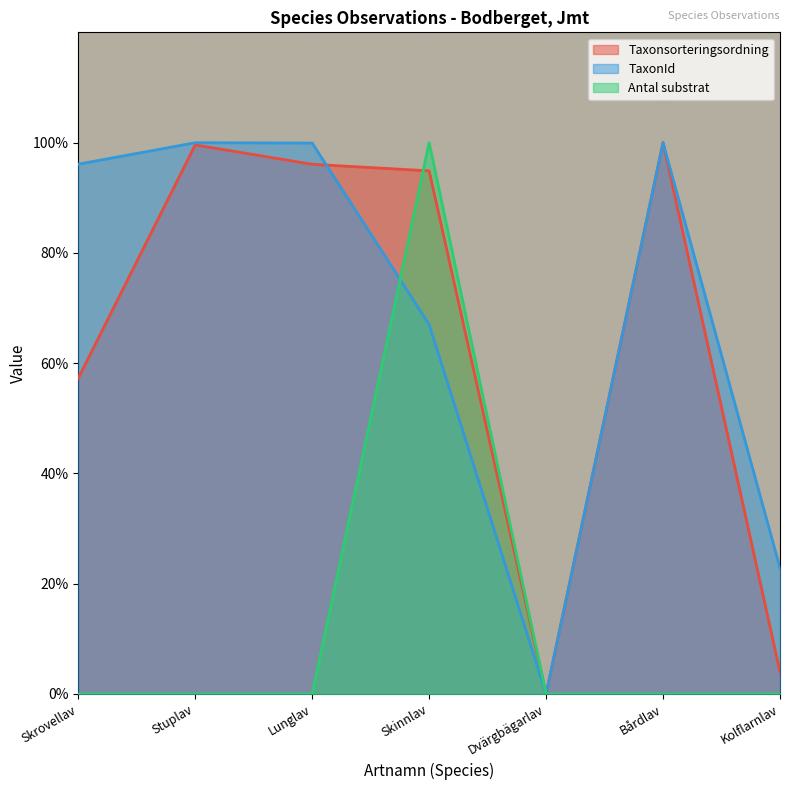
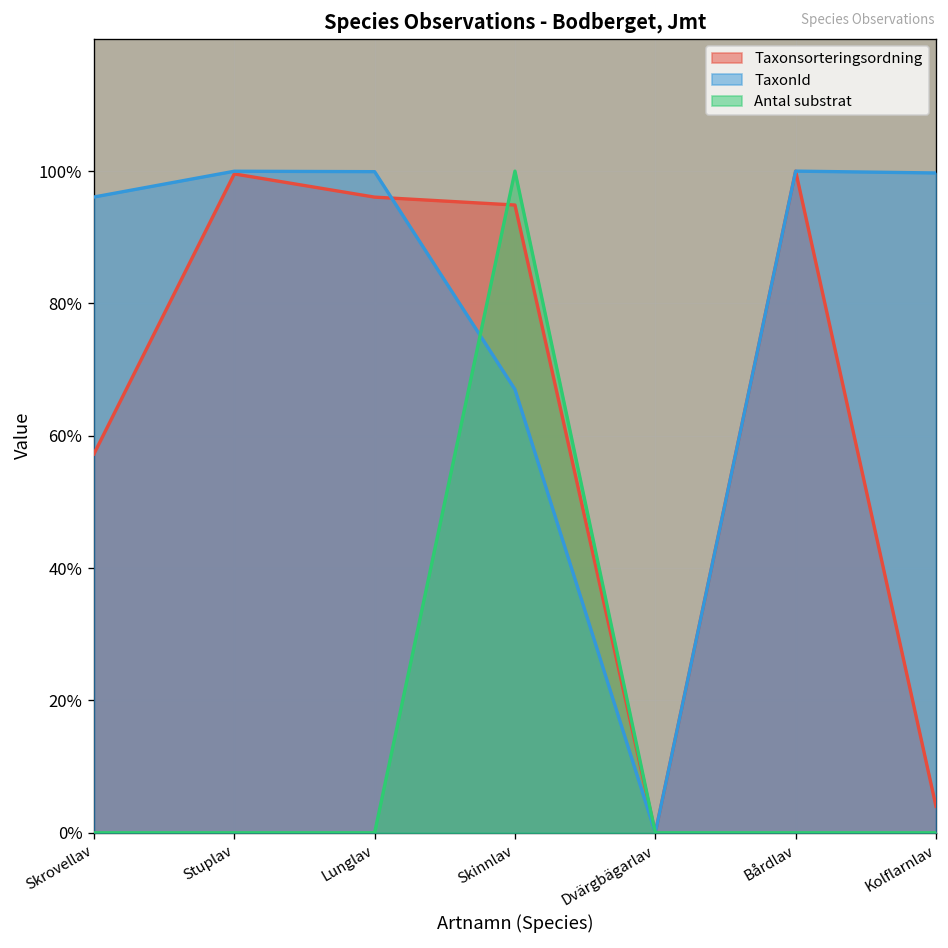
  {
    "Taxonsorteringsordning": {
      "Skrovellav": "57%",
      "Lunglav": "96%",
      "Skinnlav": "95%",
      "Kolflarnlav": "4%"
    },
    "TaxonId": {
      "Skrovellav": "96%",
      "Lunglav": "100%",
      "Skinnlav": "67%",
-     "Kolflarnlav": "23%"
+     "Kolflarnlav": "100%"
    },
    "Antal substrat": {
      "Skrovellav": "0%",
      "Stuplav": "0%",
      "Lunglav": "0%",
      "Skinnlav": "100%",
      "Bårdlav": "0%",
      "Kolflarnlav": "0%"
    }
  }
